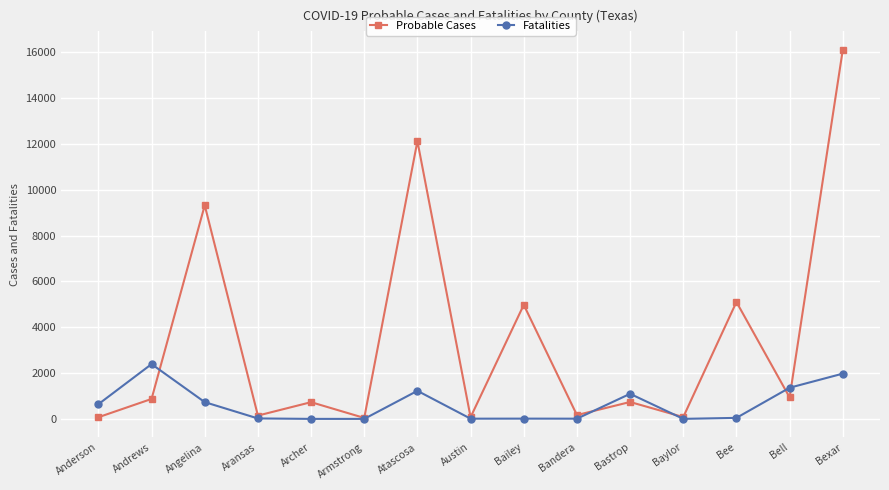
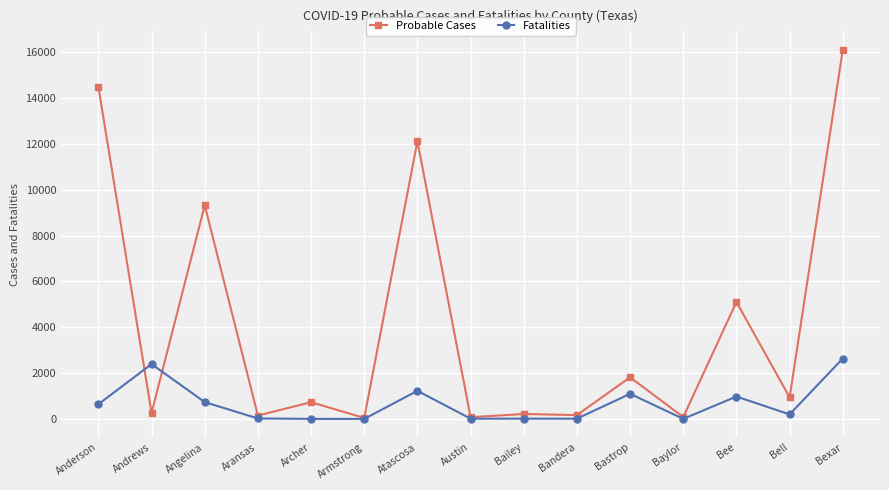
  {
    "Probable Cases": {
-     "Anderson": 100,
-     "Andrews": 900,
+     "Anderson": 14500,
+     "Andrews": 300,
      "Angelina": 9300,
      "Aransas": 200,
      "Archer": 700,
      "Atascosa": 12100,
-     "Bailey": 5000,
+     "Bailey": 200,
      "Bandera": 200,
-     "Bastrop": 700,
+     "Bastrop": 1800,
      "Bee": 5100,
      "Bell": 900,
      "Bexar": 16100
    },
    "Fatalities": {
      "Anderson": 600,
      "Andrews": 2400,
      "Angelina": 700,
      "Aransas": 0,
      "Archer": 0,
      "Atascosa": 1200,
      "Bailey": 0,
      "Bandera": 0,
      "Bastrop": 1100,
-     "Bee": 100,
-     "Bell": 1400,
-     "Bexar": 2000
+     "Bee": 1000,
+     "Bell": 200,
+     "Bexar": 2600
    }
  }
